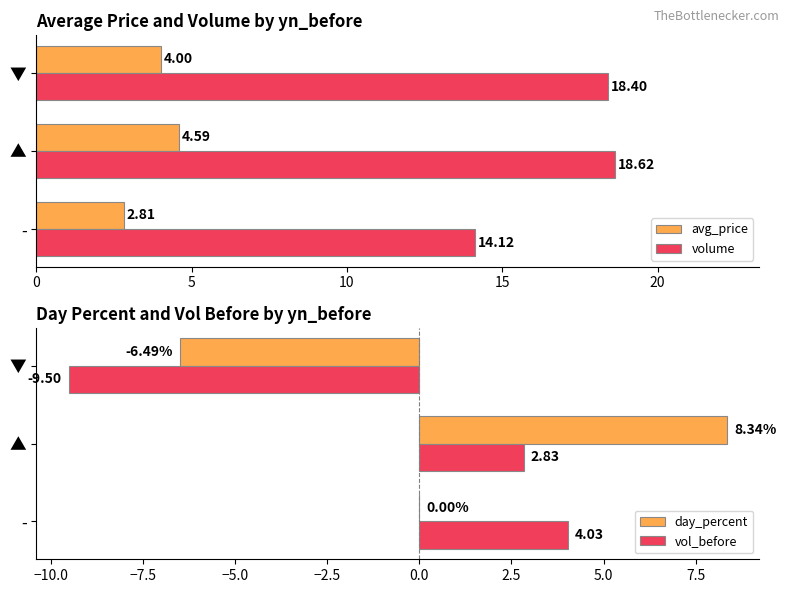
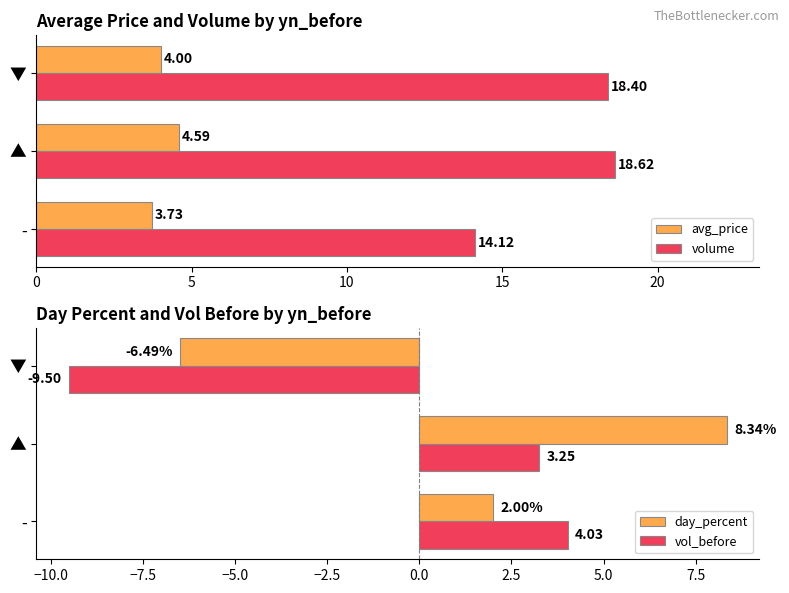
  {
    "Average Price and Volume by yn_before": {
      "avg_price": {
        "▼": "4.00",
        "▲": "4.59",
-       "-": "2.81"
+       "-": "3.73"
      },
      "volume": {
        "▼": "18.40",
        "▲": "18.62",
        "-": "14.12"
      }
    },
    "Day Percent and Vol Before by yn_before": {
      "day_percent": {
        "▼": "-6.49%",
        "▲": "8.34%",
-       "-": "0.00%"
+       "-": "2.00%"
      },
      "vol_before": {
        "▼": "-9.50",
-       "▲": "2.83",
+       "▲": "3.25",
        "-": "4.03"
      }
    }
  }
